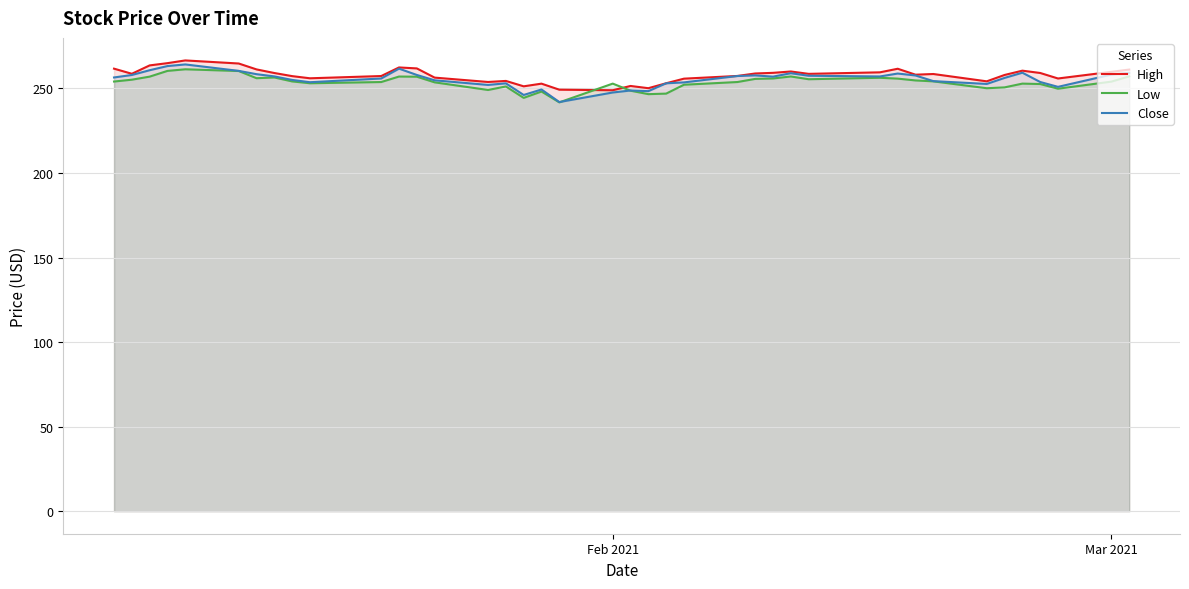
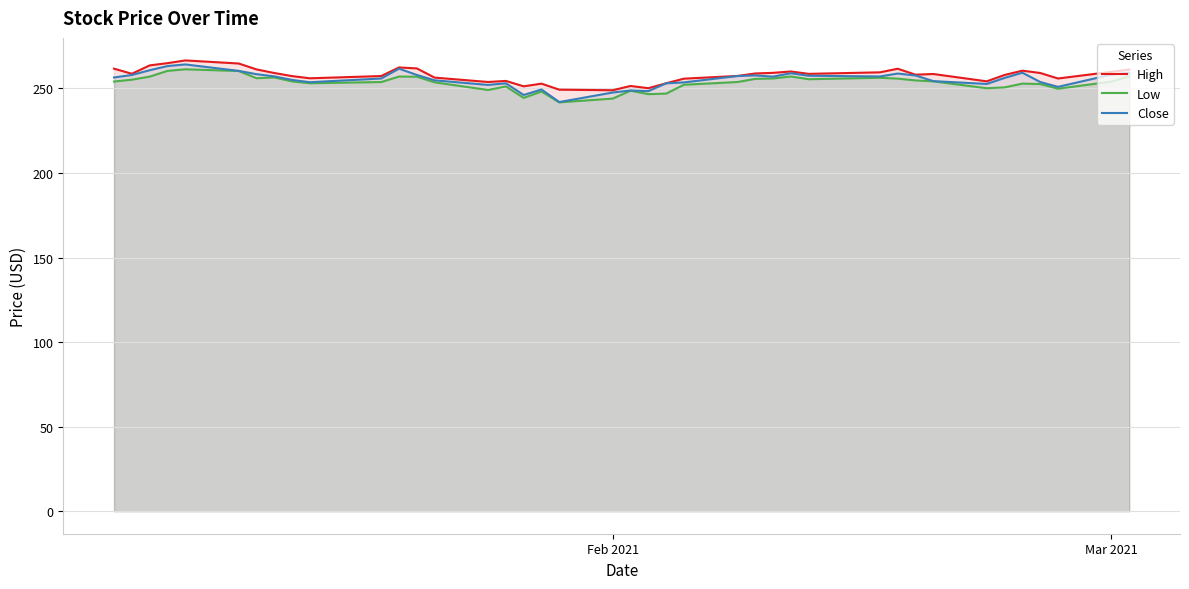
  {
    "Low": {
-     "Feb 2021": 253
+     "Feb 2021": 244
    }
  }
